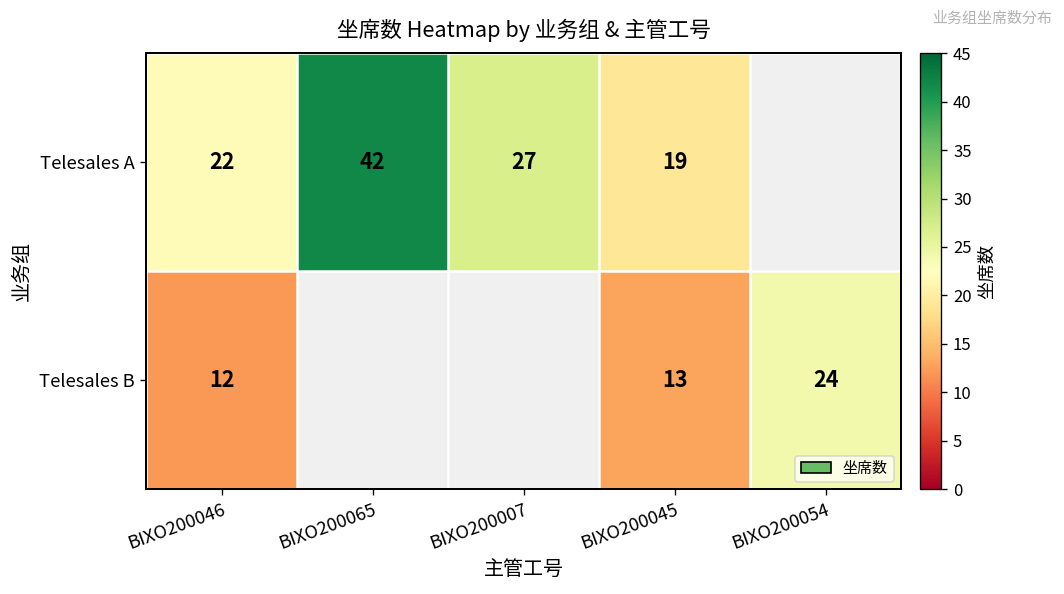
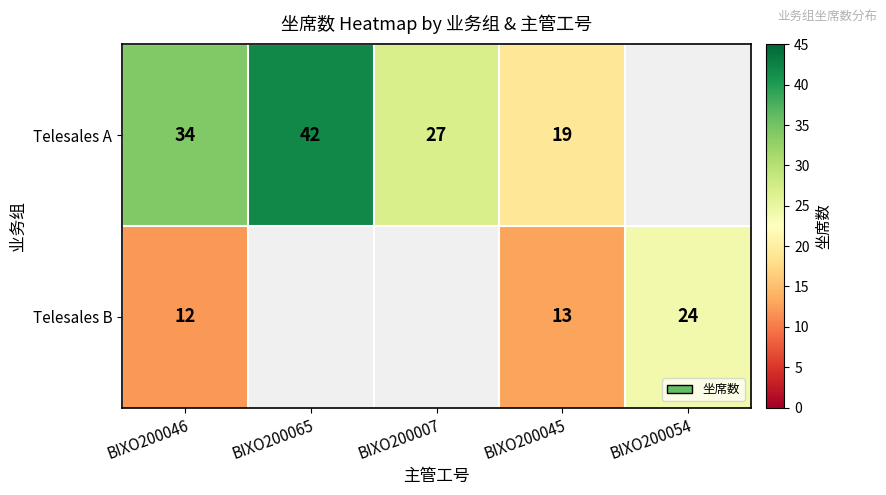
  {
    "Telesales A": {
-     "BIXO200046": 22,
+     "BIXO200046": 34,
      "BIXO200065": 42,
      "BIXO200007": 27,
      "BIXO200045": 19
    },
    "Telesales B": {
      "BIXO200046": 12,
      "BIXO200045": 13,
      "BIXO200054": 24
    }
  }
